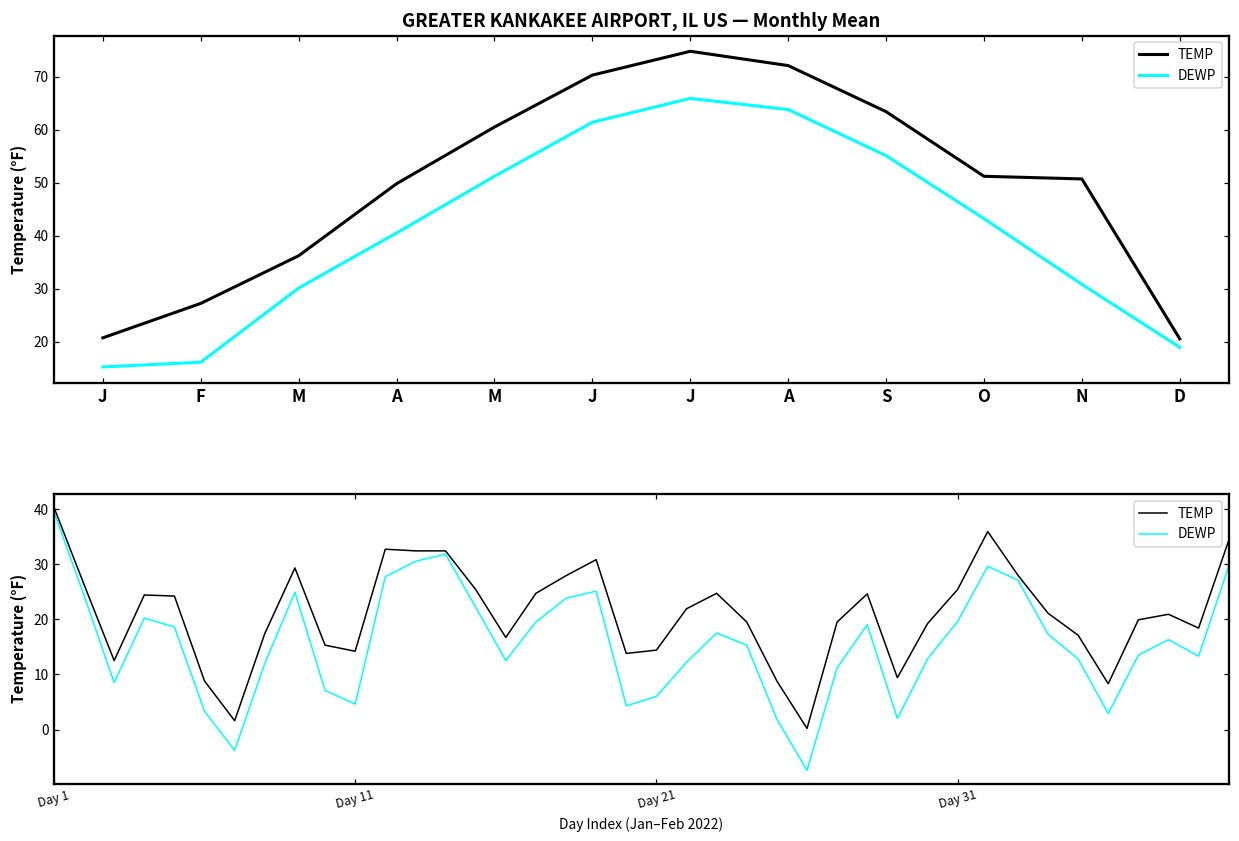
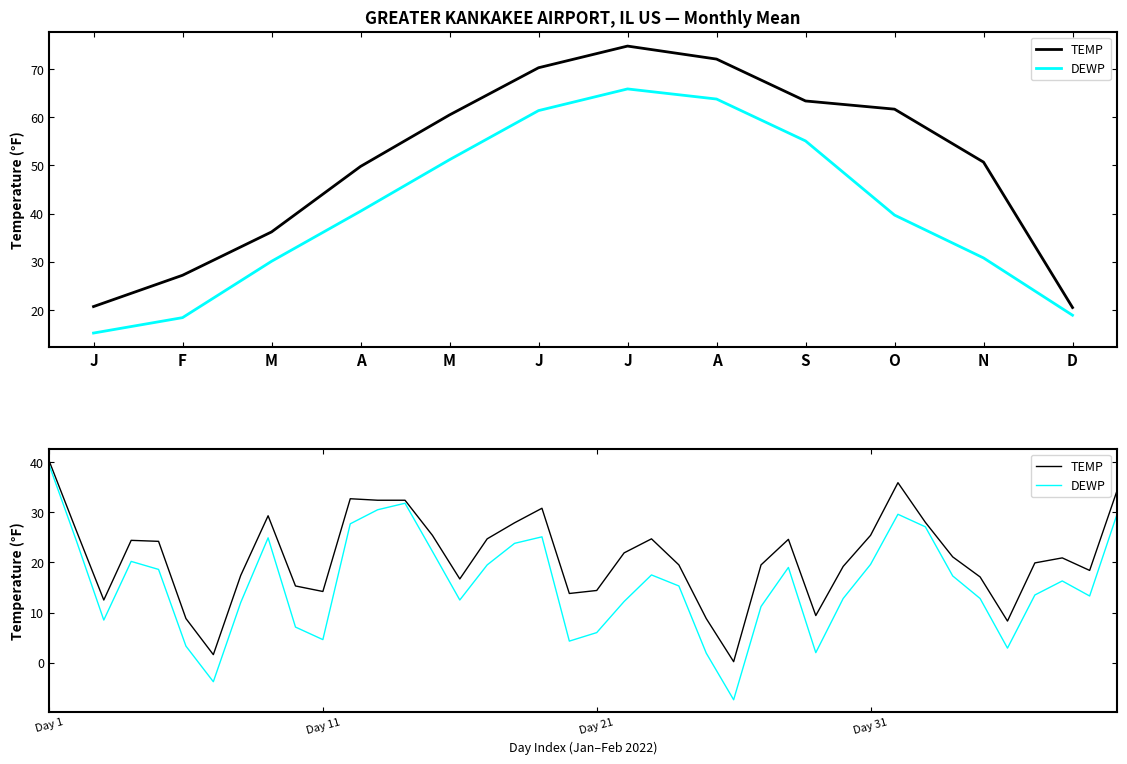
  {
    "GREATER KANKAKEE AIRPORT, IL US — Monthly Mean": {
      "TEMP": {
        "F": 27,
        "S": 63,
-       "O": 51,
+       "O": 62,
        "N": 51,
        "D": 21
      },
      "DEWP": {
-       "F": 16,
+       "F": 18,
        "S": 55,
-       "O": 43,
+       "O": 40,
        "N": 31,
        "D": 19
      }
    }
  }
